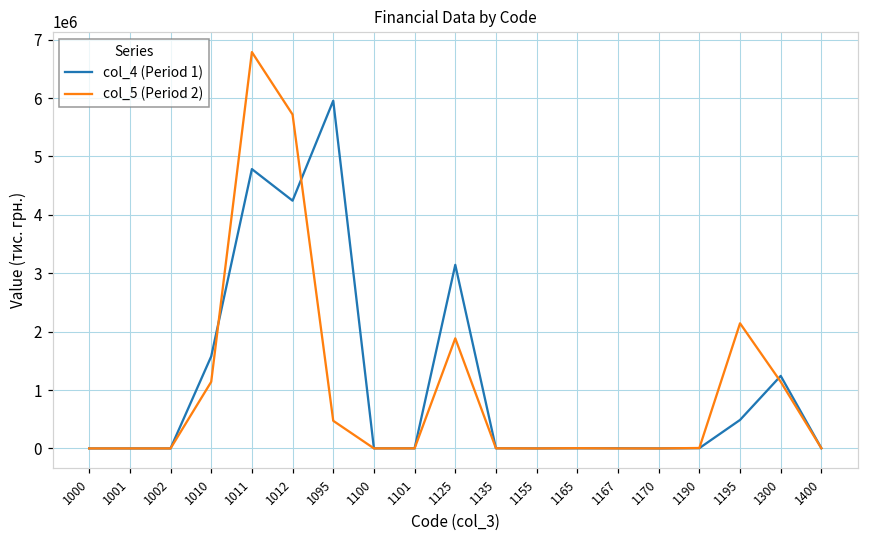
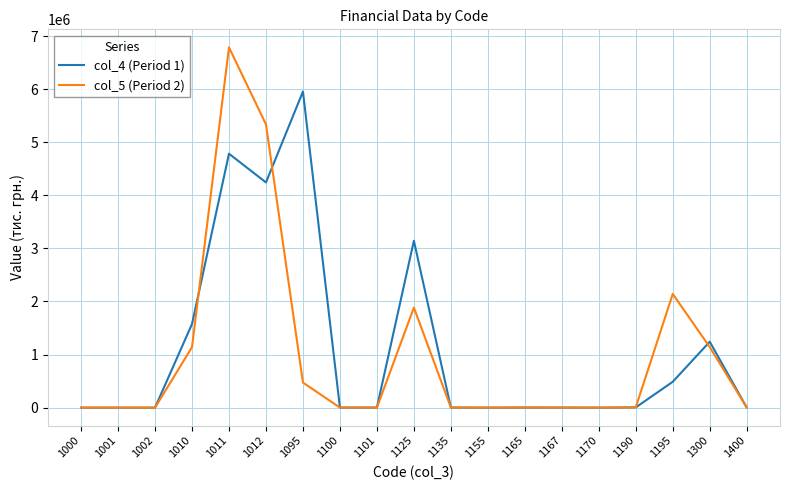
  {
    "col_4 (Period 1)": {
      "1010": 1600000,
      "1011": 4800000,
      "1012": 4200000,
      "1095": 6000000,
      "1125": 3100000,
      "1195": 500000,
      "1300": 1200000
    },
    "col_5 (Period 2)": {
      "1010": 1100000,
      "1011": 6800000,
-     "1012": 5700000,
+     "1012": 5300000,
      "1095": 500000,
      "1125": 1900000,
      "1195": 2100000,
      "1300": 1100000
    }
  }
